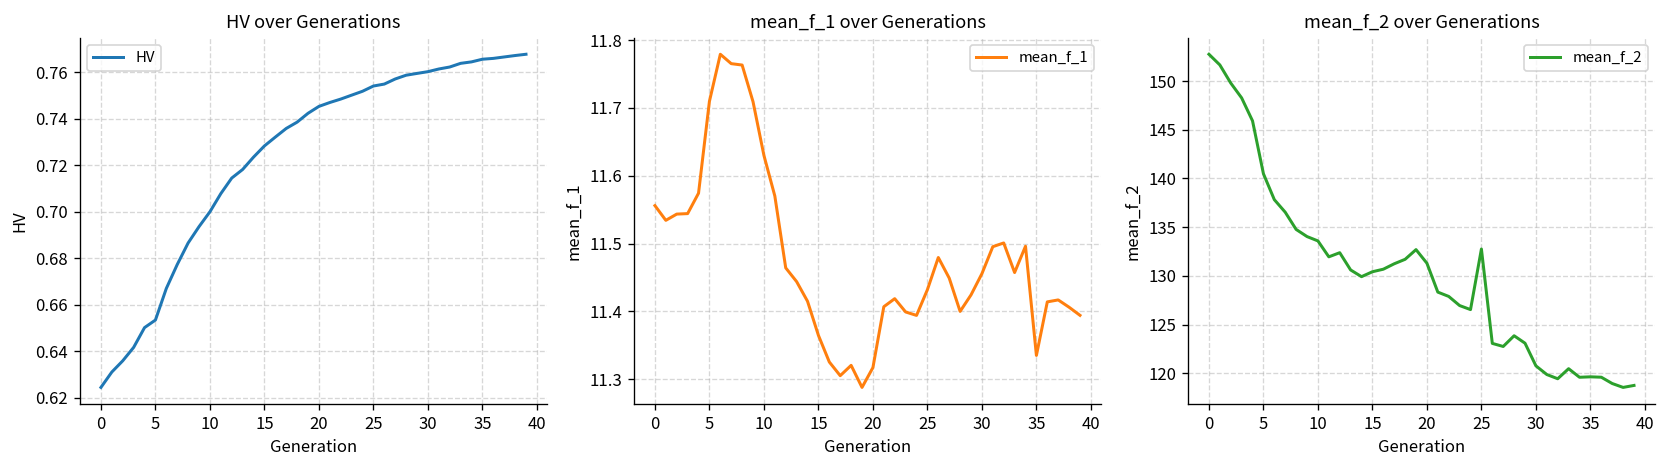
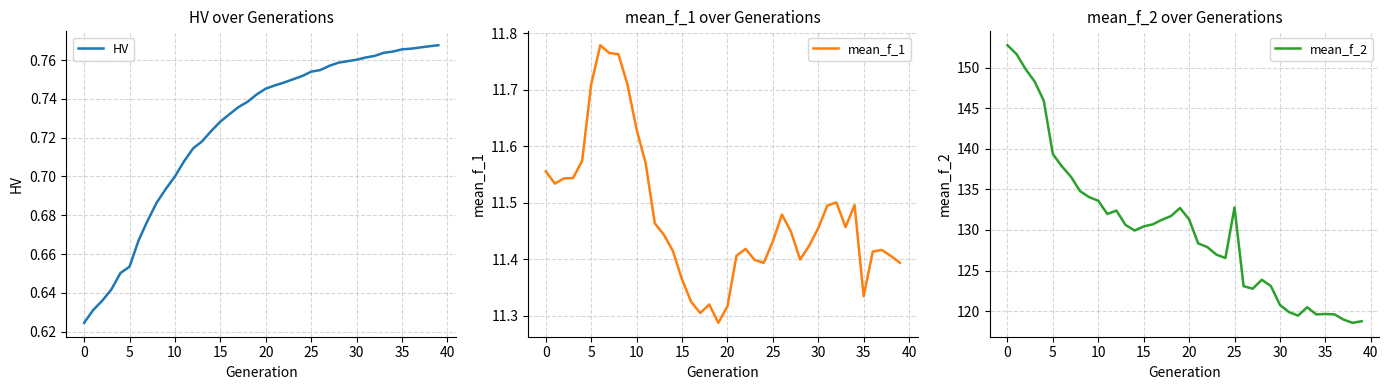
  {
    "HV over Generations": {
      "0": 0.625,
      "5": 0.653,
      "10": 0.700,
      "15": 0.728,
      "20": 0.745,
      "25": 0.754,
      "30": 0.760,
      "35": 0.766
    },
    "mean_f_1 over Generations": {
      "0": 11.56,
      "5": 11.71,
      "10": 11.63,
      "15": 11.36,
      "20": 11.32,
      "25": 11.43,
      "30": 11.46,
      "35": 11.33
    },
    "mean_f_2 over Generations": {
      "0": 153,
-     "5": 140,
+     "5": 139,
      "10": 134,
      "15": 130,
      "20": 131,
      "25": 133,
      "30": 121,
      "35": 120
    }
  }
